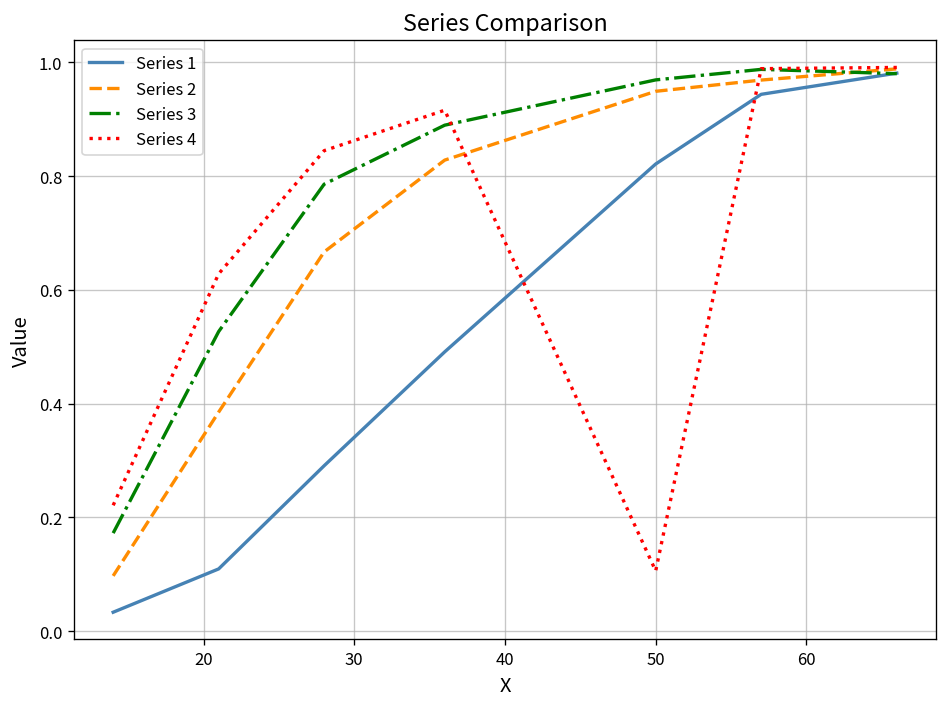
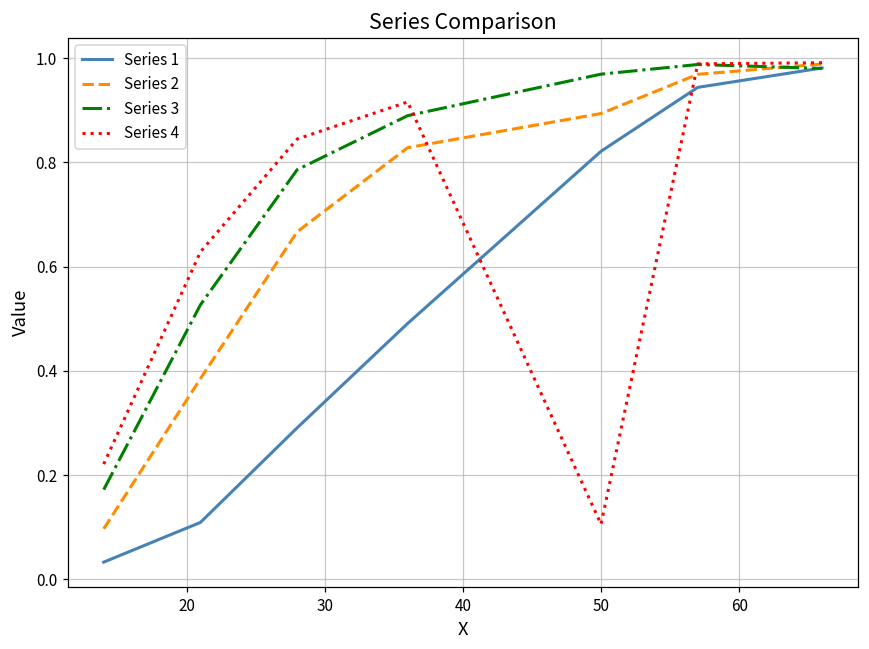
  {
    "Series 1": {
      "50": 0.82
    },
    "Series 2": {
-     "50": 0.95
+     "50": 0.89
    },
    "Series 3": {
      "50": 0.97
    },
    "Series 4": {
      "50": 0.11
    }
  }
